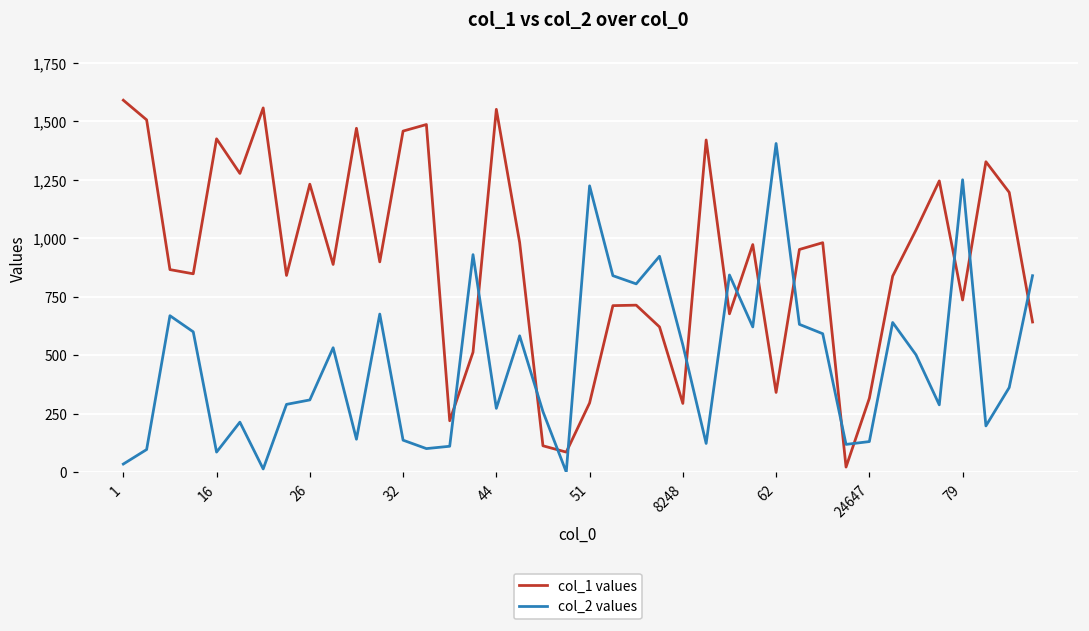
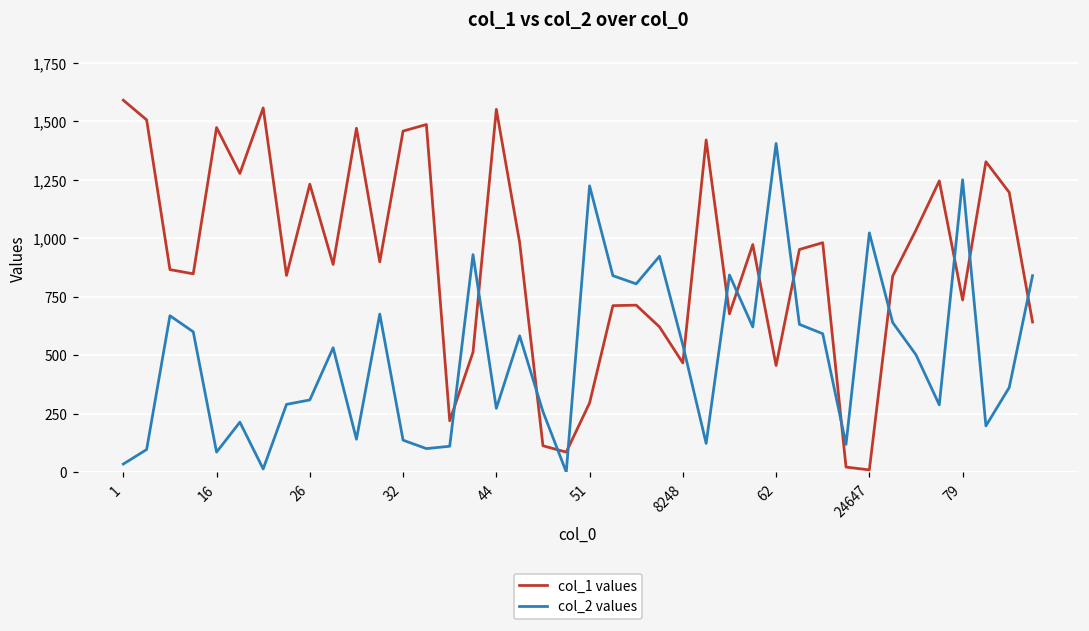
  {
    "col_1 values": {
-     "16": "1,430",
+     "16": "1,470",
      "32": "1,460",
      "44": "1,550",
      "51": "300",
-     "8248": "300",
-     "62": "340",
-     "24647": "320",
+     "8248": "470",
+     "62": "460",
+     "24647": "10",
      "79": "740"
    },
    "col_2 values": {
      "16": "90",
      "32": "140",
      "44": "270",
      "51": "1,230",
      "8248": "550",
      "62": "1,410",
-     "24647": "130",
+     "24647": "1,020",
      "79": "1,250"
    }
  }
